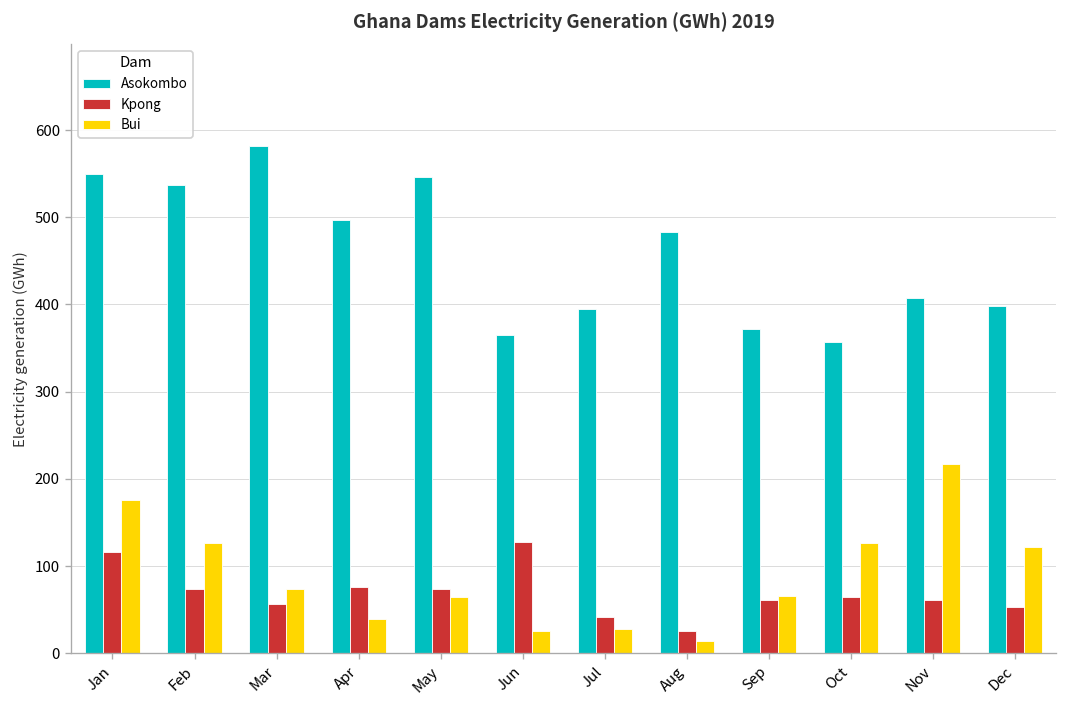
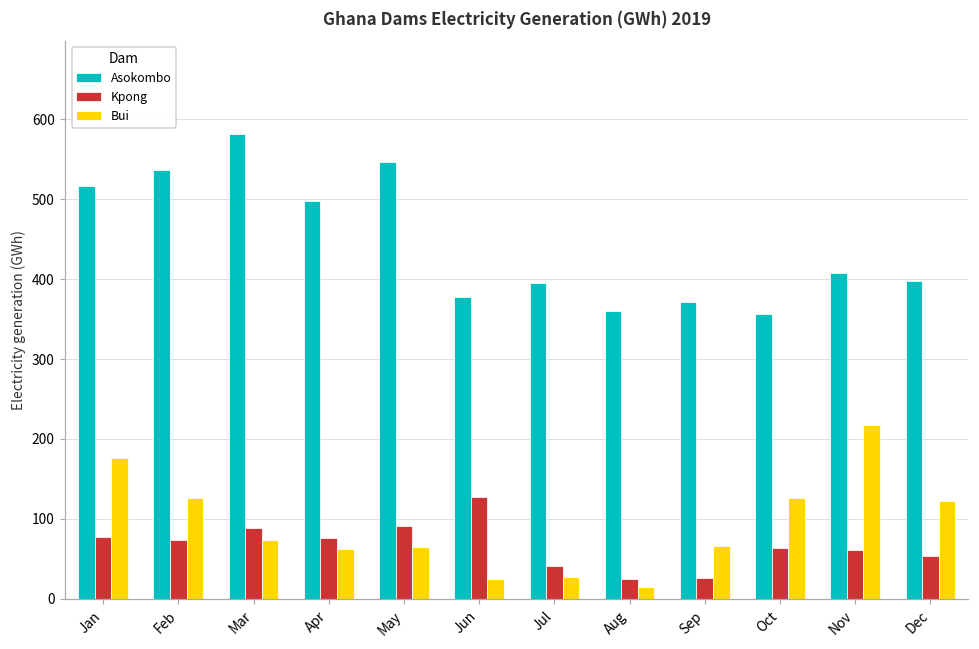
  {
    "Asokombo": {
-     "Jan": 550,
+     "Jan": 520,
      "Feb": 540,
      "Mar": 580,
      "Apr": 500,
      "May": 550,
-     "Jun": 360,
+     "Jun": 380,
      "Jul": 390,
-     "Aug": 480,
+     "Aug": 360,
      "Sep": 370,
      "Oct": 360,
      "Nov": 410,
      "Dec": 400
    },
    "Kpong": {
-     "Jan": 120,
+     "Jan": 80,
      "Feb": 70,
-     "Mar": 60,
+     "Mar": 90,
      "Apr": 80,
-     "May": 70,
+     "May": 90,
      "Jun": 130,
      "Jul": 40,
      "Aug": 30,
-     "Sep": 60,
+     "Sep": 30,
      "Oct": 60,
      "Nov": 60,
      "Dec": 50
    },
    "Bui": {
      "Jan": 180,
      "Feb": 130,
      "Mar": 70,
-     "Apr": 40,
+     "Apr": 60,
      "May": 60,
      "Jun": 30,
      "Jul": 30,
      "Aug": 10,
      "Sep": 70,
      "Oct": 130,
      "Nov": 220,
      "Dec": 120
    }
  }
